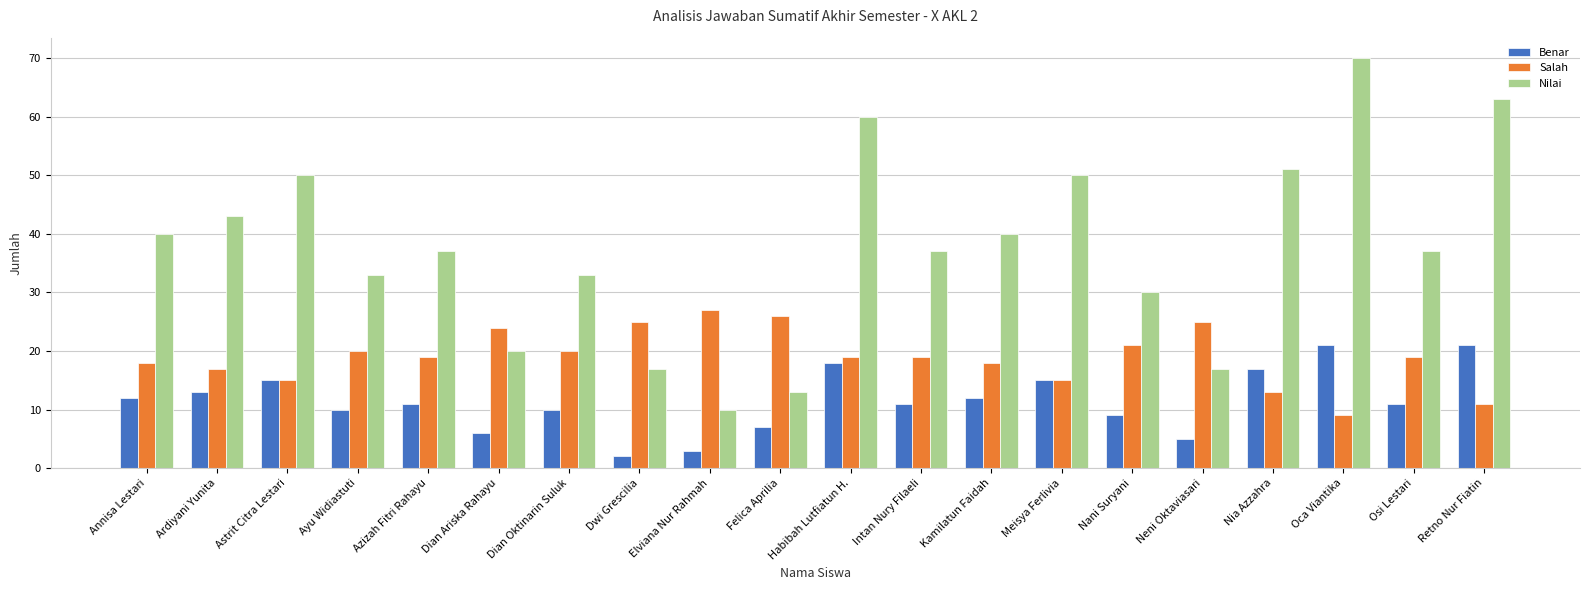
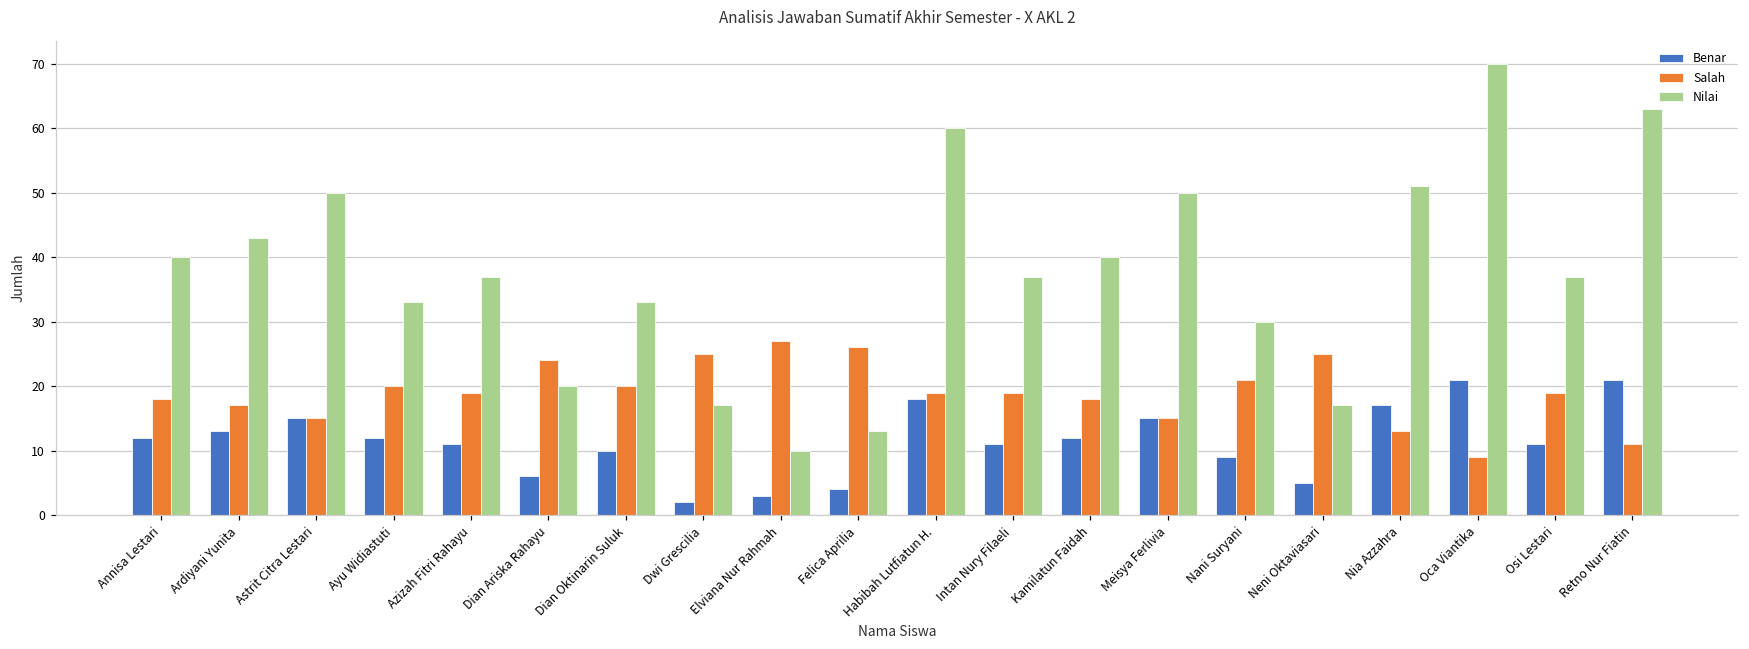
  {
    "Benar": {
      "Annisa Lestari": 12,
      "Ardiyani Yunita": 13,
      "Astrit Citra Lestari": 15,
-     "Ayu Widiastuti": 10,
+     "Ayu Widiastuti": 12,
      "Azizah Fitri Rahayu": 11,
      "Dian Ariska Rahayu": 6,
      "Dian Oktinarin Suluk": 10,
      "Dwi Grescilia": 2,
      "Elviana Nur Rahmah": 3,
-     "Felica Aprilia": 7,
+     "Felica Aprilia": 4,
      "Habibah Lutfiatun H.": 18,
      "Intan Nury Filaeli": 11,
      "Kamilatun Faidah": 12,
      "Meisya Ferlivia": 15,
      "Nani Suryani": 9,
      "Neni Oktaviasari": 5,
      "Nia Azzahra": 17,
      "Oca Viantika": 21,
      "Osi Lestari": 11,
      "Retno Nur Fiatin": 21
    },
    "Salah": {
      "Annisa Lestari": 18,
      "Ardiyani Yunita": 17,
      "Astrit Citra Lestari": 15,
      "Ayu Widiastuti": 20,
      "Azizah Fitri Rahayu": 19,
      "Dian Ariska Rahayu": 24,
      "Dian Oktinarin Suluk": 20,
      "Dwi Grescilia": 25,
      "Elviana Nur Rahmah": 27,
      "Felica Aprilia": 26,
      "Habibah Lutfiatun H.": 19,
      "Intan Nury Filaeli": 19,
      "Kamilatun Faidah": 18,
      "Meisya Ferlivia": 15,
      "Nani Suryani": 21,
      "Neni Oktaviasari": 25,
      "Nia Azzahra": 13,
      "Oca Viantika": 9,
      "Osi Lestari": 19,
      "Retno Nur Fiatin": 11
    },
    "Nilai": {
      "Annisa Lestari": 40,
      "Ardiyani Yunita": 43,
      "Astrit Citra Lestari": 50,
      "Ayu Widiastuti": 33,
      "Azizah Fitri Rahayu": 37,
      "Dian Ariska Rahayu": 20,
      "Dian Oktinarin Suluk": 33,
      "Dwi Grescilia": 17,
      "Elviana Nur Rahmah": 10,
      "Felica Aprilia": 13,
      "Habibah Lutfiatun H.": 60,
      "Intan Nury Filaeli": 37,
      "Kamilatun Faidah": 40,
      "Meisya Ferlivia": 50,
      "Nani Suryani": 30,
      "Neni Oktaviasari": 17,
      "Nia Azzahra": 51,
      "Oca Viantika": 70,
      "Osi Lestari": 37,
      "Retno Nur Fiatin": 63
    }
  }
